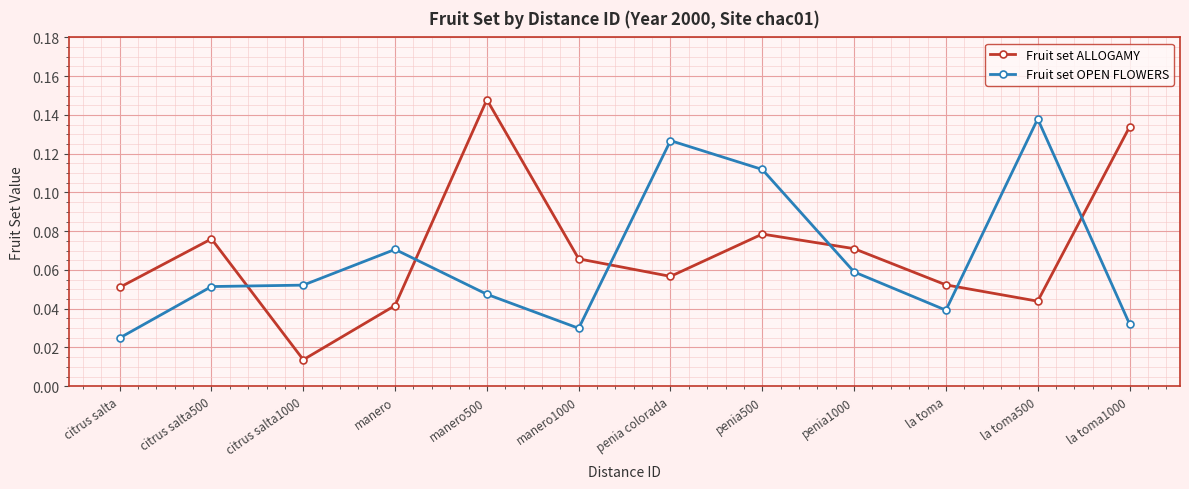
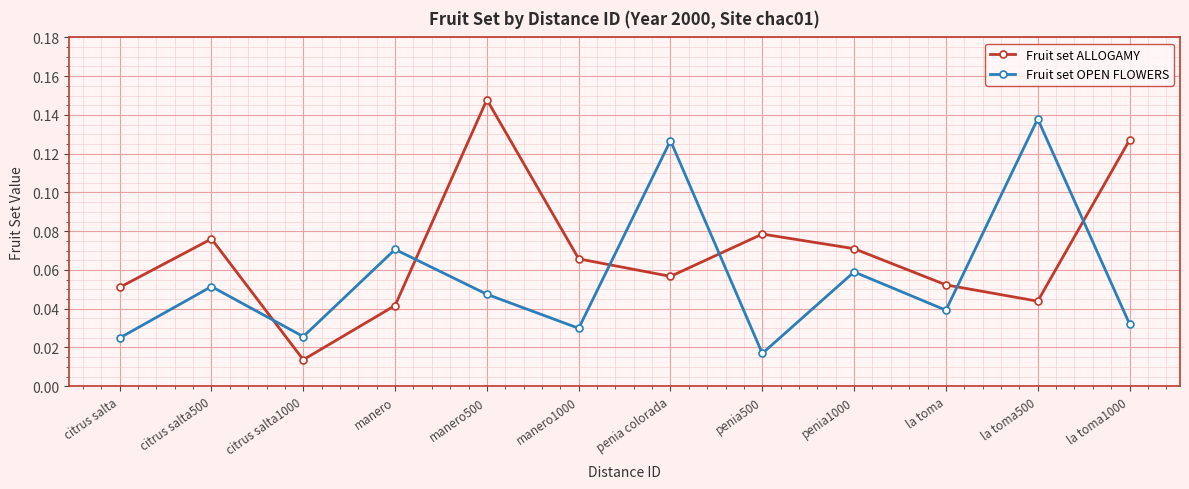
  {
    "Fruit set ALLOGAMY": {
      "citrus salta": 0.051,
      "citrus salta500": 0.076,
      "citrus salta1000": 0.014,
      "manero": 0.042,
      "manero500": 0.148,
      "manero1000": 0.066,
      "penia colorada": 0.057,
      "penia500": 0.079,
      "penia1000": 0.071,
      "la toma": 0.052,
      "la toma500": 0.044,
-     "la toma1000": 0.134
+     "la toma1000": 0.127
    },
    "Fruit set OPEN FLOWERS": {
      "citrus salta": 0.025,
      "citrus salta500": 0.051,
-     "citrus salta1000": 0.052,
+     "citrus salta1000": 0.026,
      "manero": 0.071,
      "manero500": 0.047,
      "manero1000": 0.030,
      "penia colorada": 0.127,
-     "penia500": 0.112,
+     "penia500": 0.017,
      "penia1000": 0.059,
      "la toma": 0.039,
      "la toma500": 0.138,
      "la toma1000": 0.032
    }
  }
